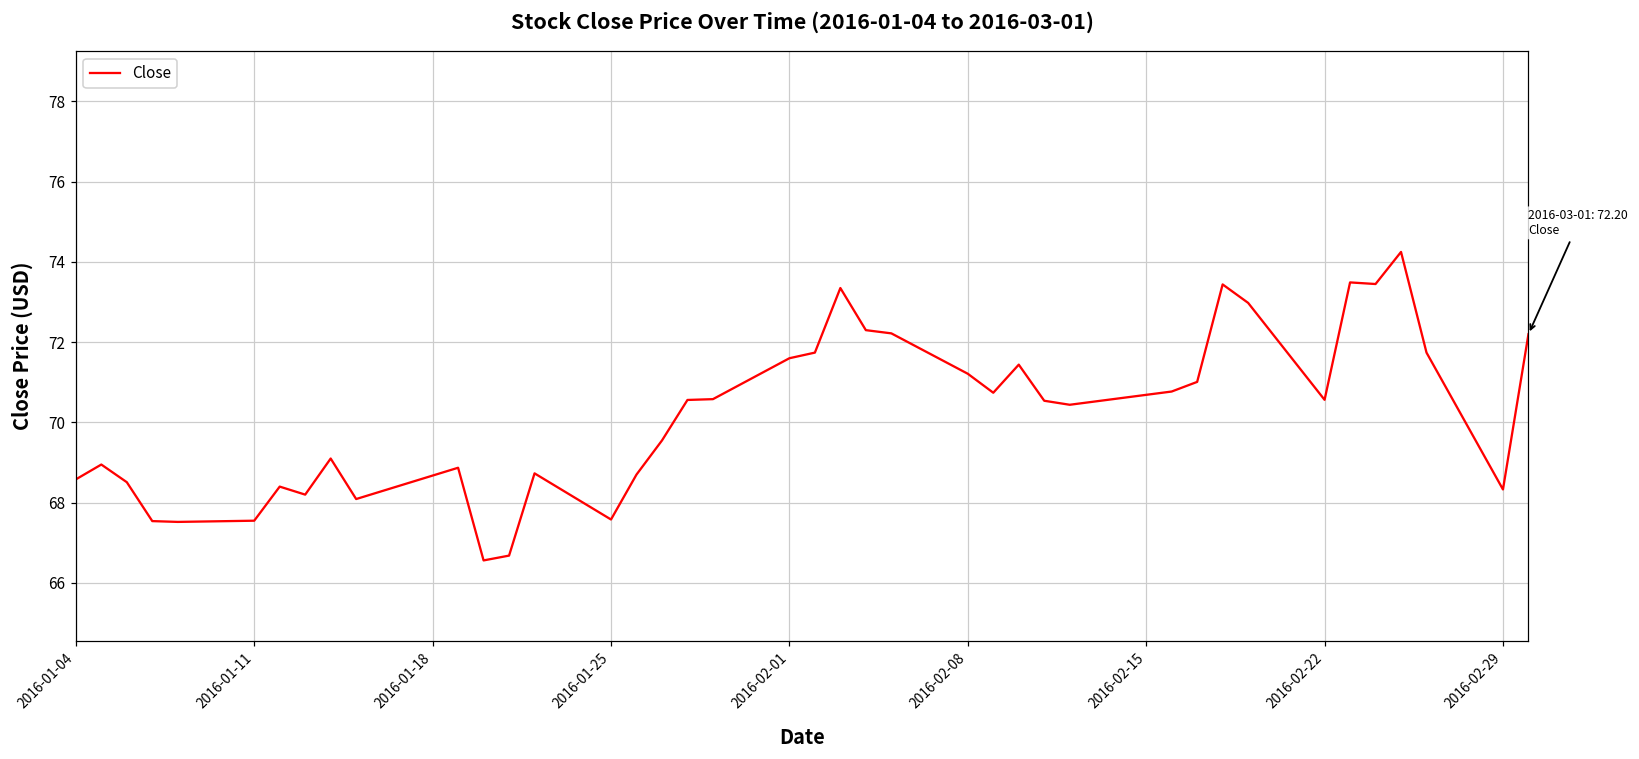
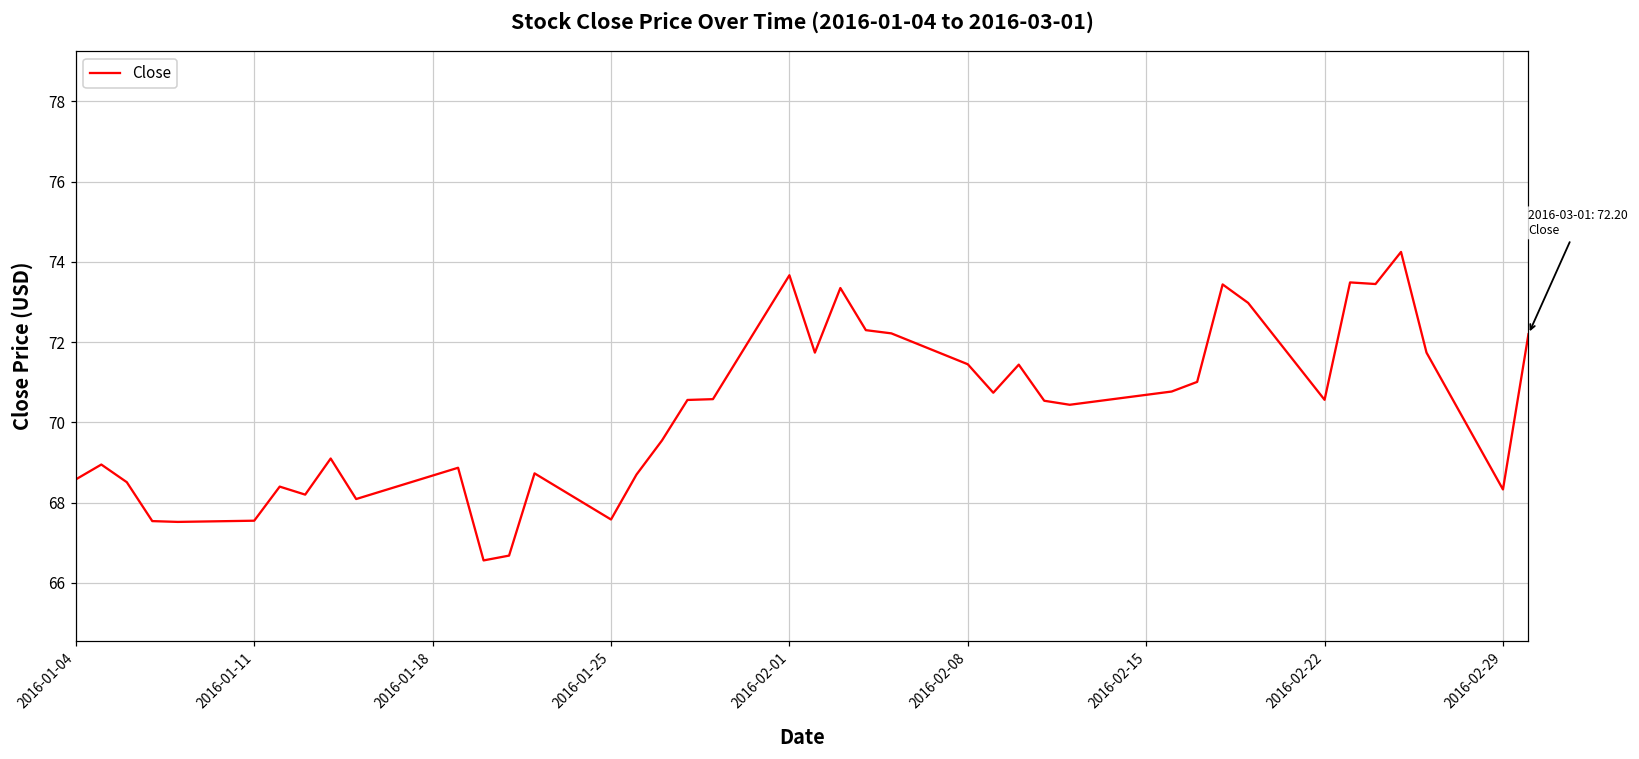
  {
    "2016-01-04": 68.6,
    "2016-01-11": 67.6,
    "2016-01-25": 67.6,
-   "2016-02-01": 71.6,
-   "2016-02-08": 71.2,
+   "2016-02-01": 73.7,
+   "2016-02-08": 71.4,
    "2016-02-22": 70.6,
    "2016-02-29": 68.3
  }
